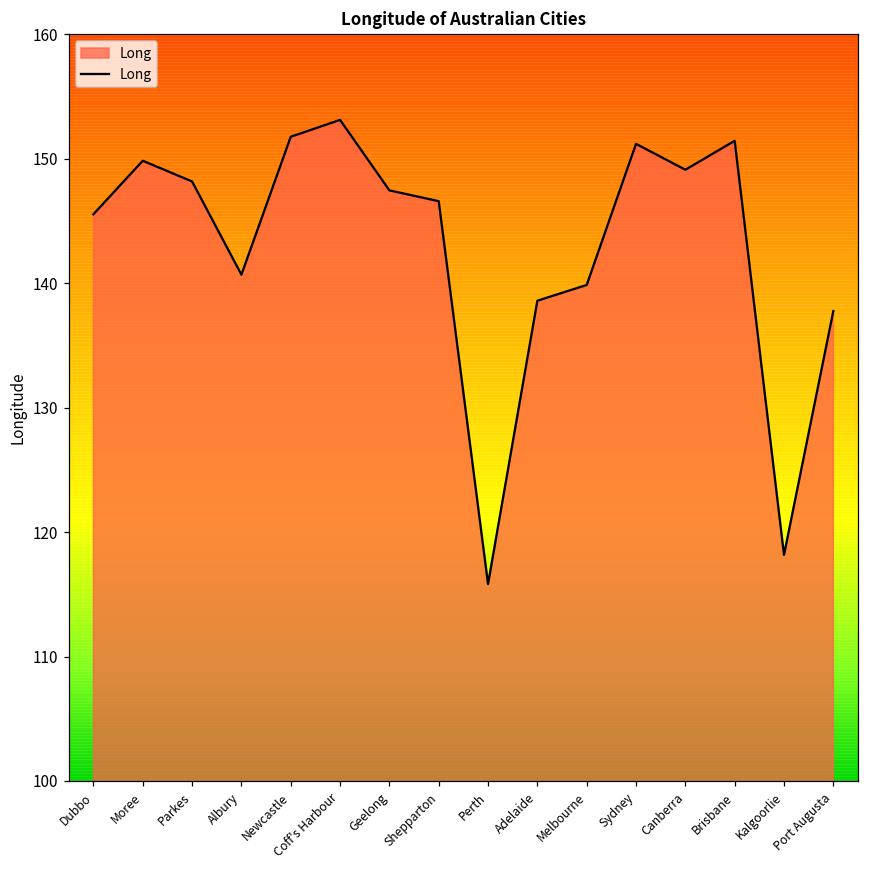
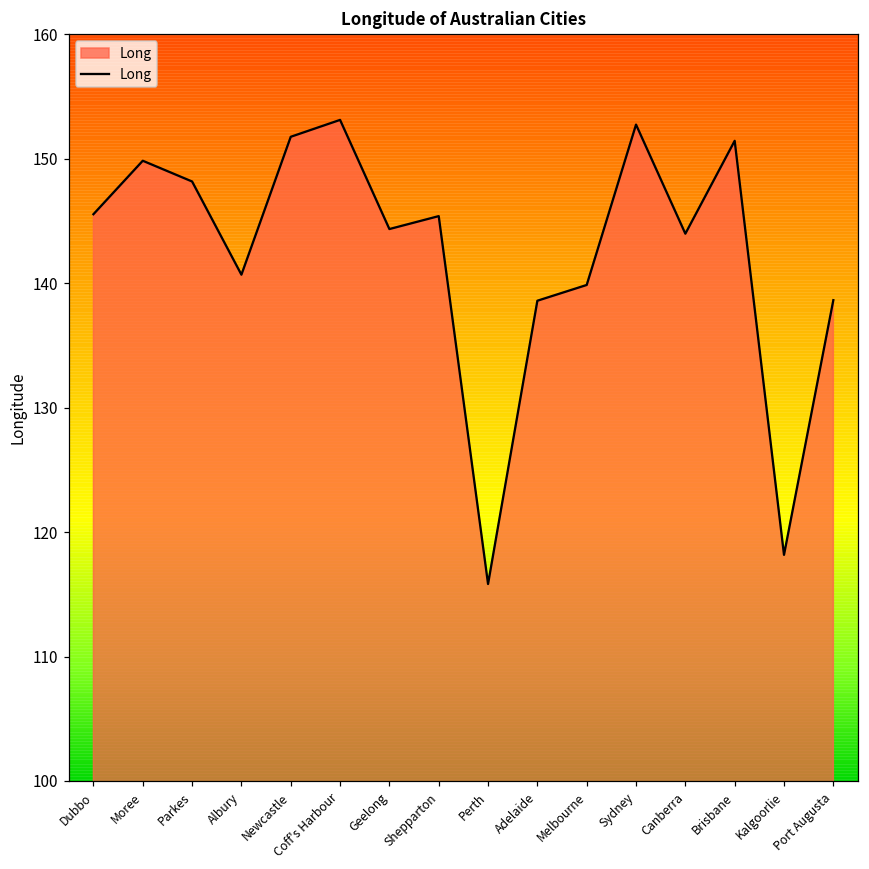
  {
    "Dubbo": 145.6,
    "Moree": 149.9,
    "Parkes": 148.2,
    "Albury": 140.7,
    "Newcastle": 151.8,
    "Coff's Harbour": 153.1,
-   "Geelong": 147.5,
-   "Shepparton": 146.6,
+   "Geelong": 144.4,
+   "Shepparton": 145.4,
    "Perth": 115.8,
    "Adelaide": 138.6,
    "Melbourne": 139.9,
-   "Sydney": 151.2,
-   "Canberra": 149.1,
+   "Sydney": 152.8,
+   "Canberra": 144.0,
    "Brisbane": 151.5,
    "Kalgoorlie": 118.2,
-   "Port Augusta": 137.8
+   "Port Augusta": 138.6
  }
